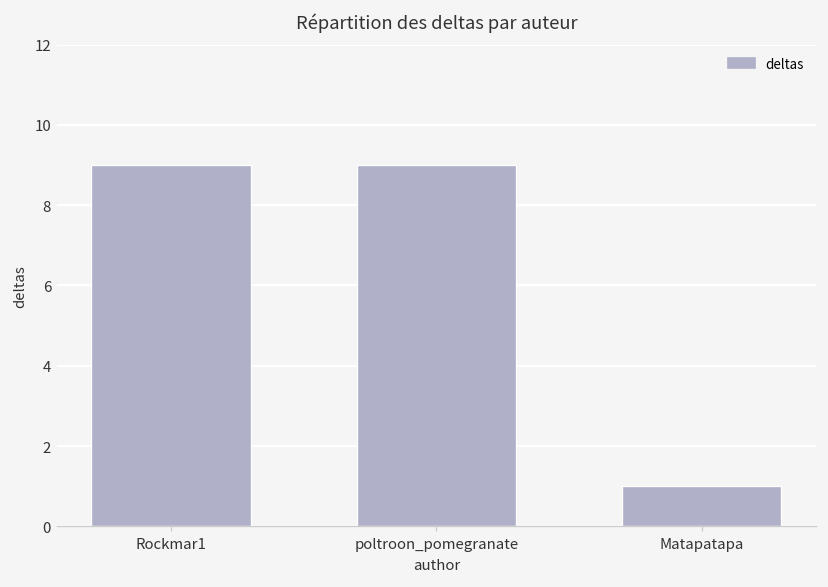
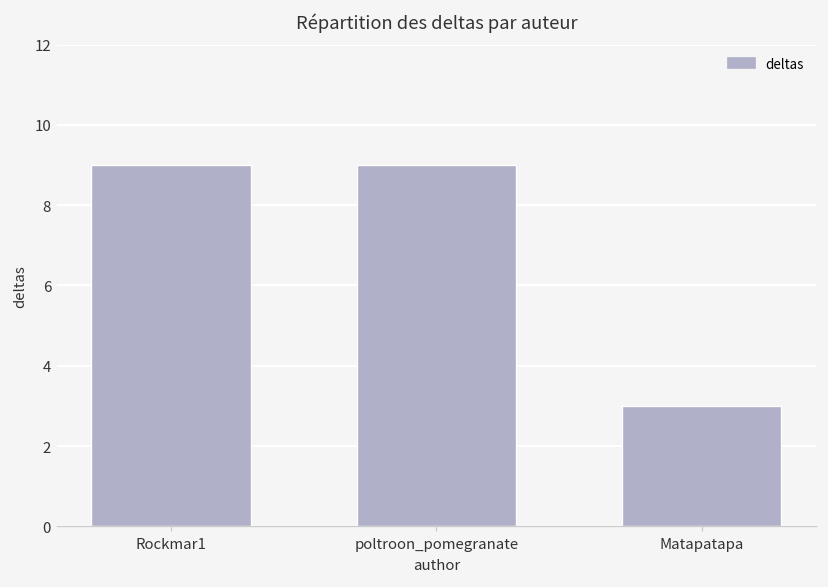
  {
    "Rockmar1": 9,
    "poltroon_pomegranate": 9,
-   "Matapatapa": 1
+   "Matapatapa": 3
  }
